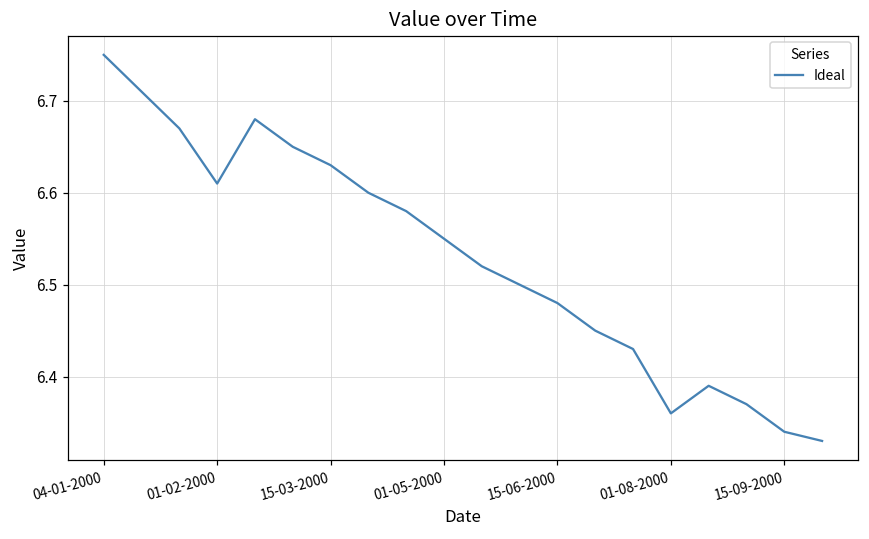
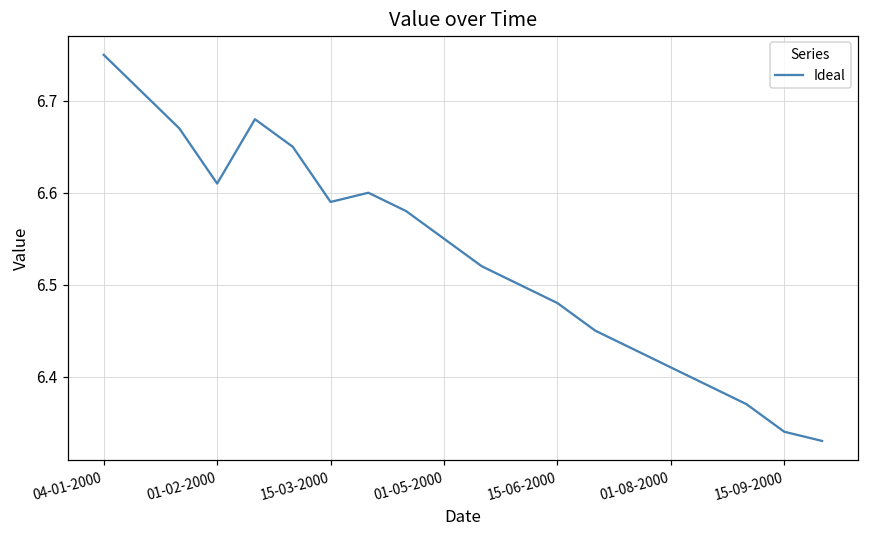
  {
    "04-01-2000": 6.75,
    "01-02-2000": 6.61,
-   "15-03-2000": 6.63,
+   "15-03-2000": 6.59,
    "01-05-2000": 6.55,
    "15-06-2000": 6.48,
-   "01-08-2000": 6.36,
+   "01-08-2000": 6.41,
    "15-09-2000": 6.34
  }
